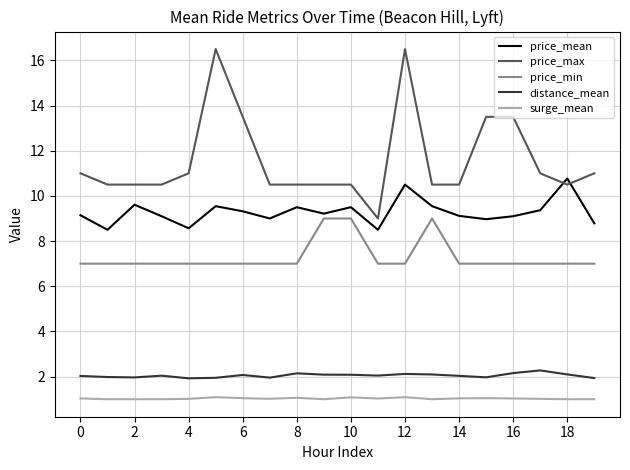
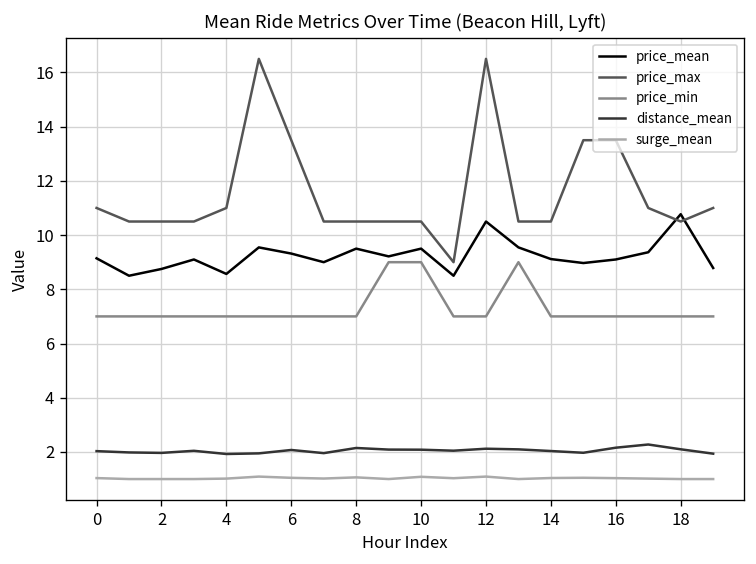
  {
    "price_mean": {
      "0": 9.1,
-     "2": 9.6,
+     "2": 8.8,
      "4": 8.6,
      "6": 9.3,
      "8": 9.5,
      "10": 9.5,
      "12": 10.5,
      "14": 9.1,
      "16": 9.1,
      "18": 10.8
    }
  }
